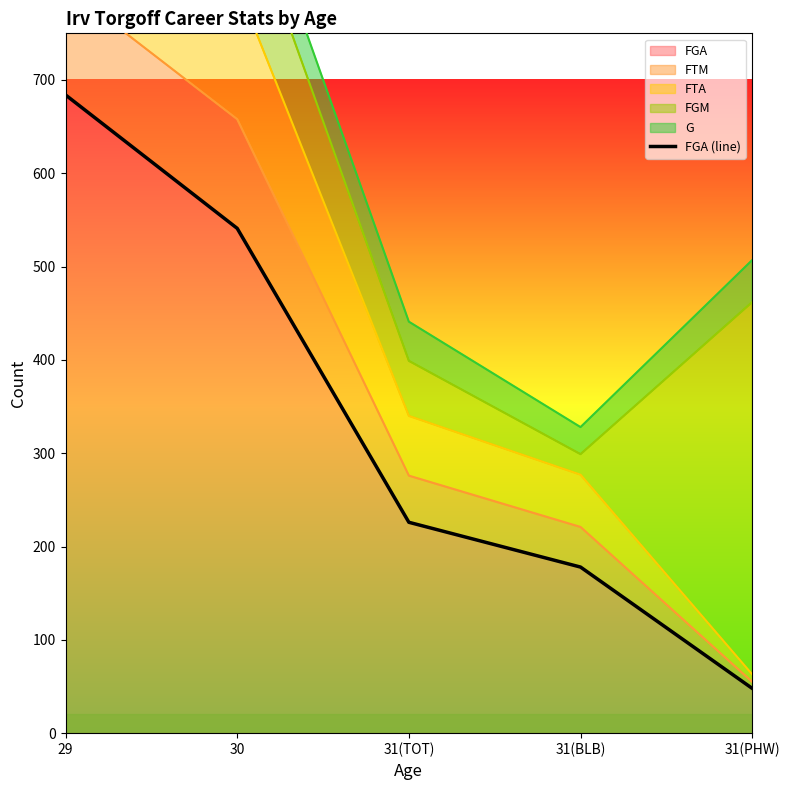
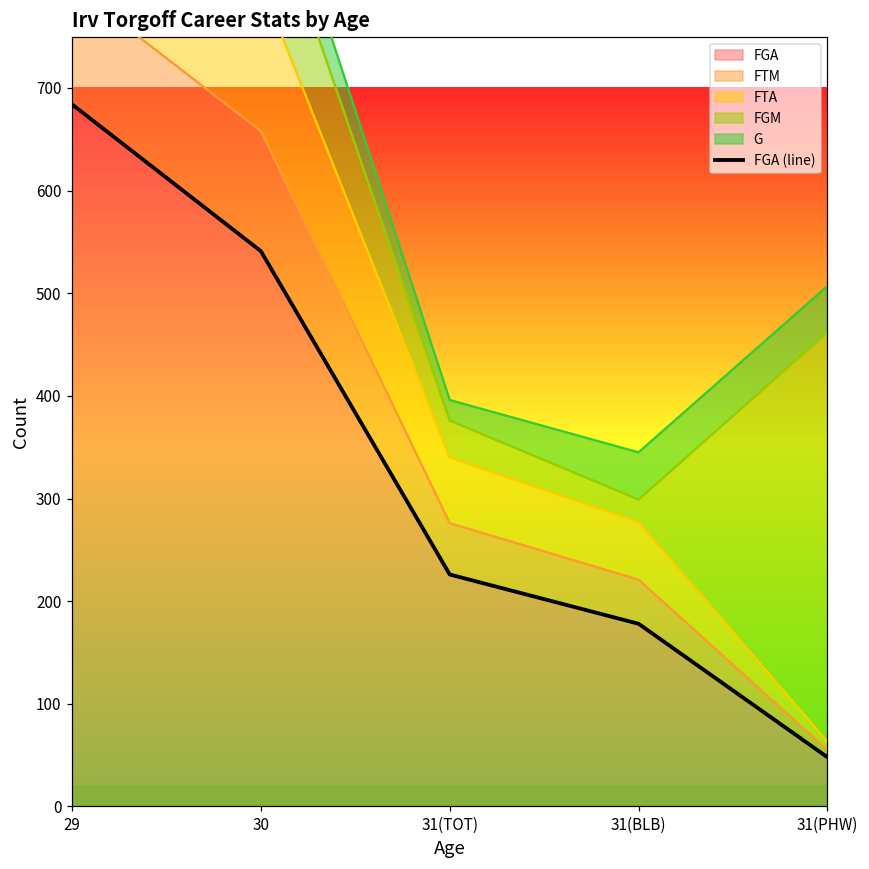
  {
    "FGM": {
-     "31(TOT)": 60,
+     "31(TOT)": 40,
      "31(BLB)": 20,
      "31(PHW)": 400
    },
    "G": {
-     "31(TOT)": 40,
-     "31(BLB)": 30,
+     "31(TOT)": 20,
+     "31(BLB)": 50,
      "31(PHW)": 50
    }
  }
